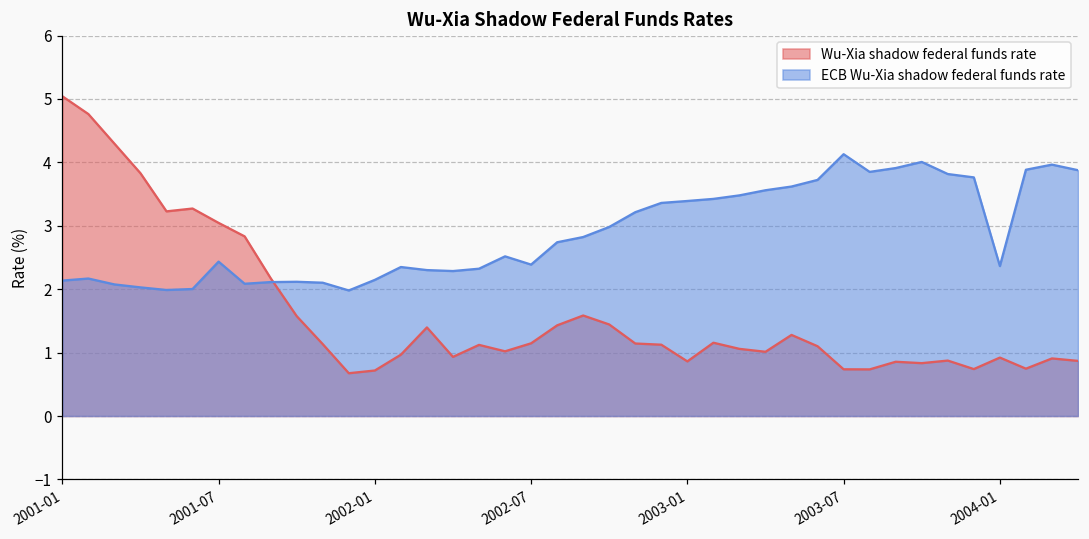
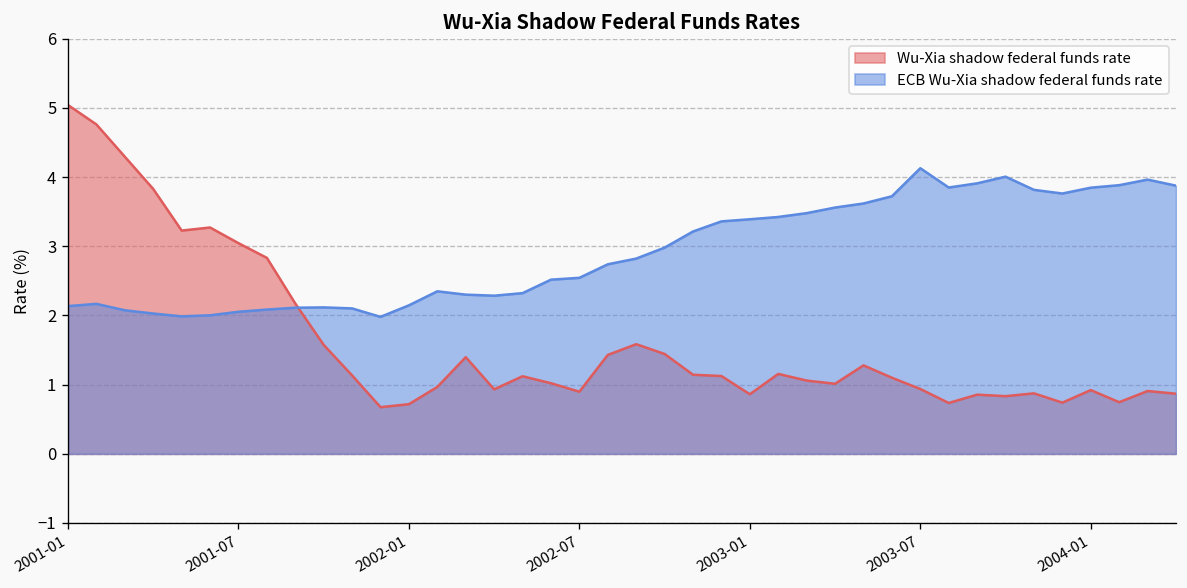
  {
    "Wu-Xia shadow federal funds rate": {
      "2001-01": 5.0,
      "2001-07": 3.0,
      "2002-01": 0.7,
-     "2002-07": 1.1,
+     "2002-07": 0.9,
      "2003-01": 0.9,
-     "2003-07": 0.7,
+     "2003-07": 0.9,
      "2004-01": 0.9
    },
    "ECB Wu-Xia shadow federal funds rate": {
      "2001-01": 2.1,
-     "2001-07": 2.4,
+     "2001-07": 2.1,
      "2002-01": 2.1,
-     "2002-07": 2.4,
+     "2002-07": 2.5,
      "2003-01": 3.4,
      "2003-07": 4.1,
-     "2004-01": 2.4
+     "2004-01": 3.8
    }
  }
